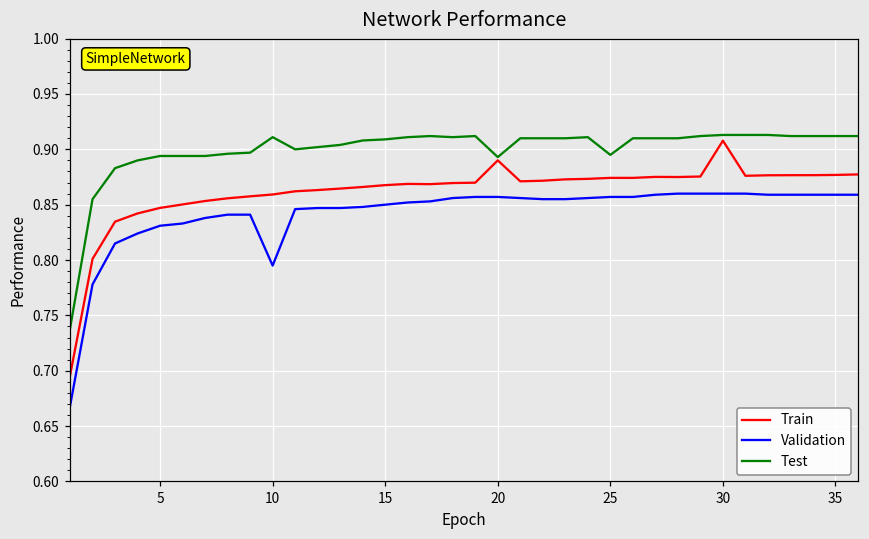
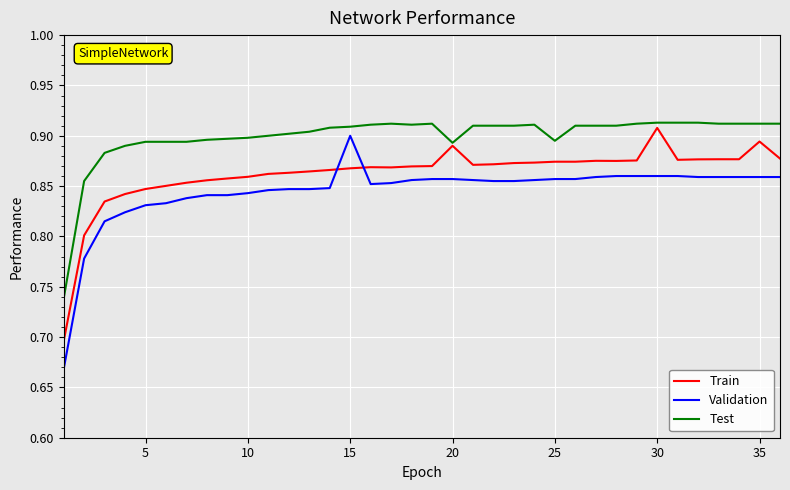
  {
    "Train": {
      "5": 0.847,
      "10": 0.859,
      "15": 0.868,
      "20": 0.890,
      "25": 0.874,
      "30": 0.908,
-     "35": 0.877
+     "35": 0.894
    },
    "Validation": {
      "5": 0.831,
-     "10": 0.795,
-     "15": 0.85,
+     "10": 0.843,
+     "15": 0.90,
      "20": 0.857,
      "25": 0.857,
      "30": 0.860,
      "35": 0.859
    },
    "Test": {
      "5": 0.894,
-     "10": 0.911,
+     "10": 0.898,
      "15": 0.909,
      "20": 0.893,
      "25": 0.895,
      "30": 0.913,
      "35": 0.912
    }
  }
